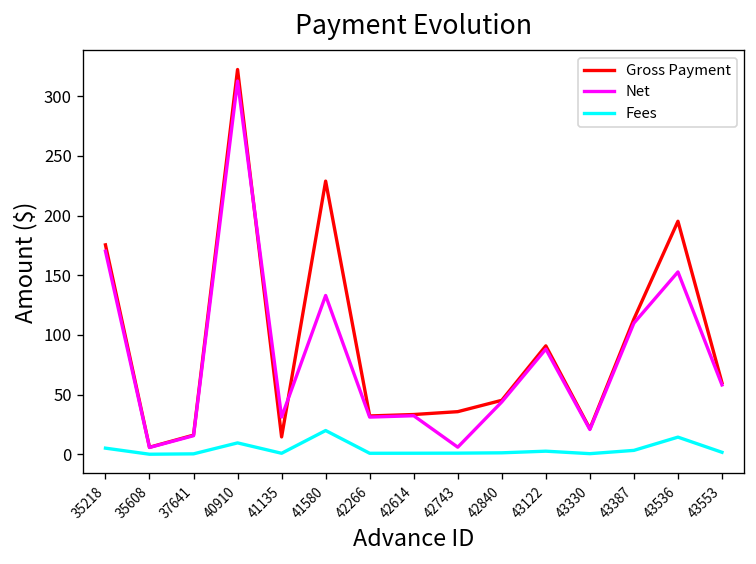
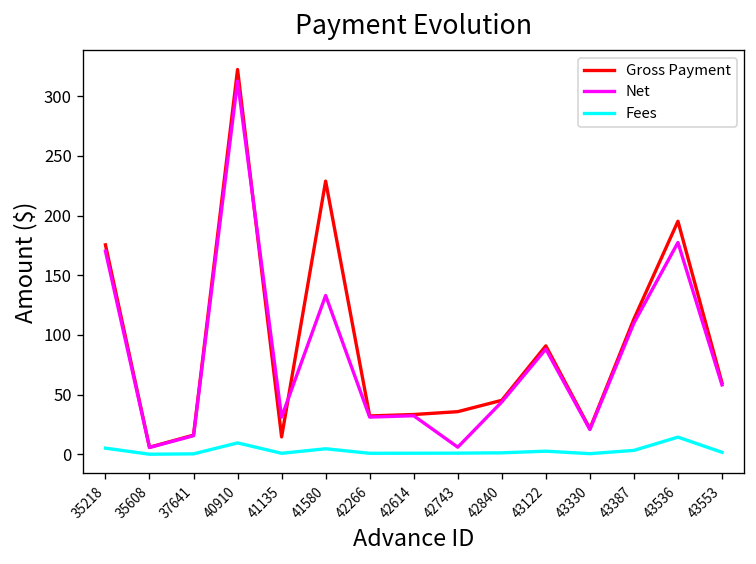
  {
    "Gross Payment": {
      "35218": 180,
      "40910": 320,
      "41135": 10,
      "41580": 230,
      "42743": 40,
      "43122": 90,
      "43387": 110,
      "43536": 200
    },
    "Net": {
      "35218": 170,
      "40910": 310,
      "41135": 30,
      "41580": 130,
      "42743": 10,
      "43122": 90,
      "43387": 110,
-     "43536": 150
+     "43536": 180
    },
    "Fees": {
      "35218": 10,
      "35608": 0,
      "37641": 0,
      "40910": 10,
      "41135": 0,
-     "41580": 20,
+     "41580": 0,
      "42266": 0,
      "42614": 0,
      "42743": 0,
      "42840": 0,
      "43122": 0,
      "43330": 0,
      "43387": 0,
      "43536": 10,
      "43553": 0
    }
  }
